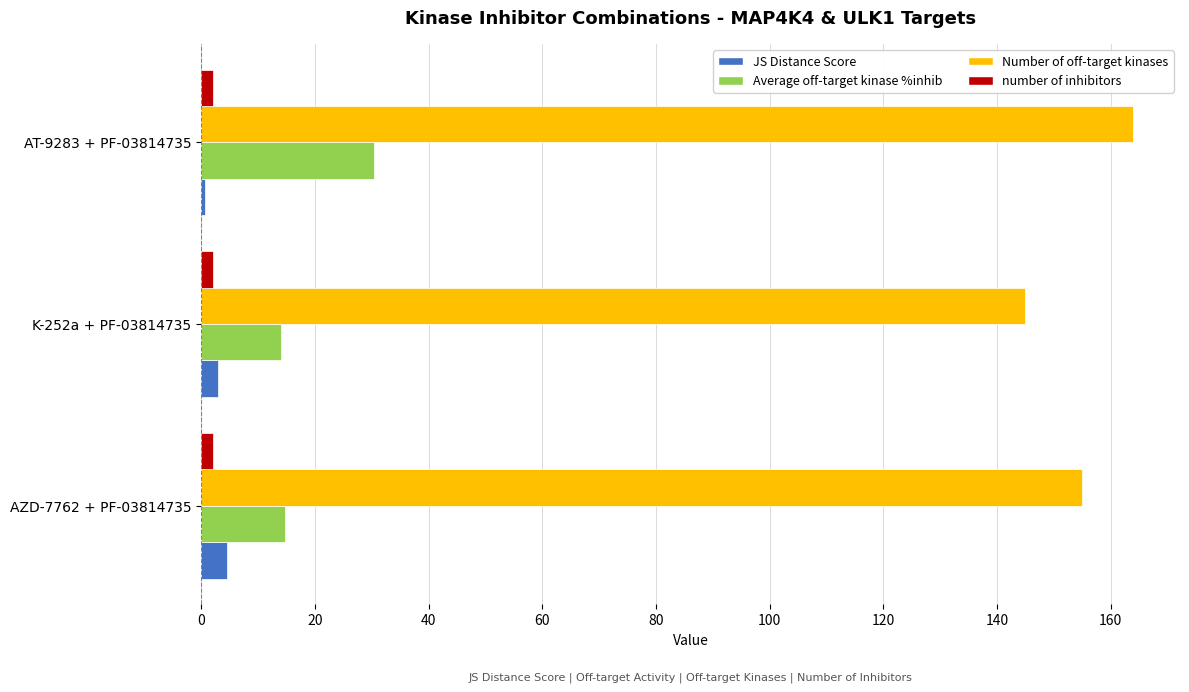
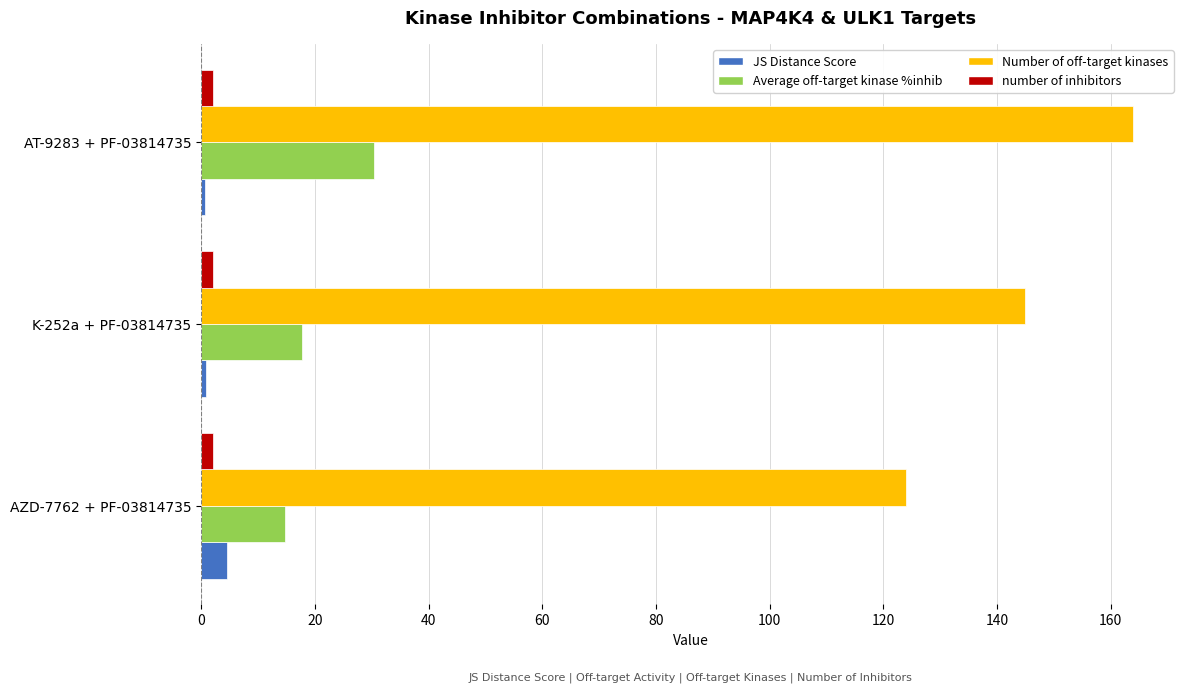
  {
    "JS Distance Score": {
      "AT-9283 + PF-03814735": 1,
-     "K-252a + PF-03814735": 3,
+     "K-252a + PF-03814735": 1,
      "AZD-7762 + PF-03814735": 4
    },
    "Average off-target kinase %inhib": {
      "AT-9283 + PF-03814735": 30,
-     "K-252a + PF-03814735": 14,
+     "K-252a + PF-03814735": 18,
      "AZD-7762 + PF-03814735": 15
    },
    "Number of off-target kinases": {
      "AT-9283 + PF-03814735": 164,
      "K-252a + PF-03814735": 145,
-     "AZD-7762 + PF-03814735": 155
+     "AZD-7762 + PF-03814735": 124
    },
    "number of inhibitors": {
      "AT-9283 + PF-03814735": 2,
      "K-252a + PF-03814735": 2,
      "AZD-7762 + PF-03814735": 2
    }
  }
